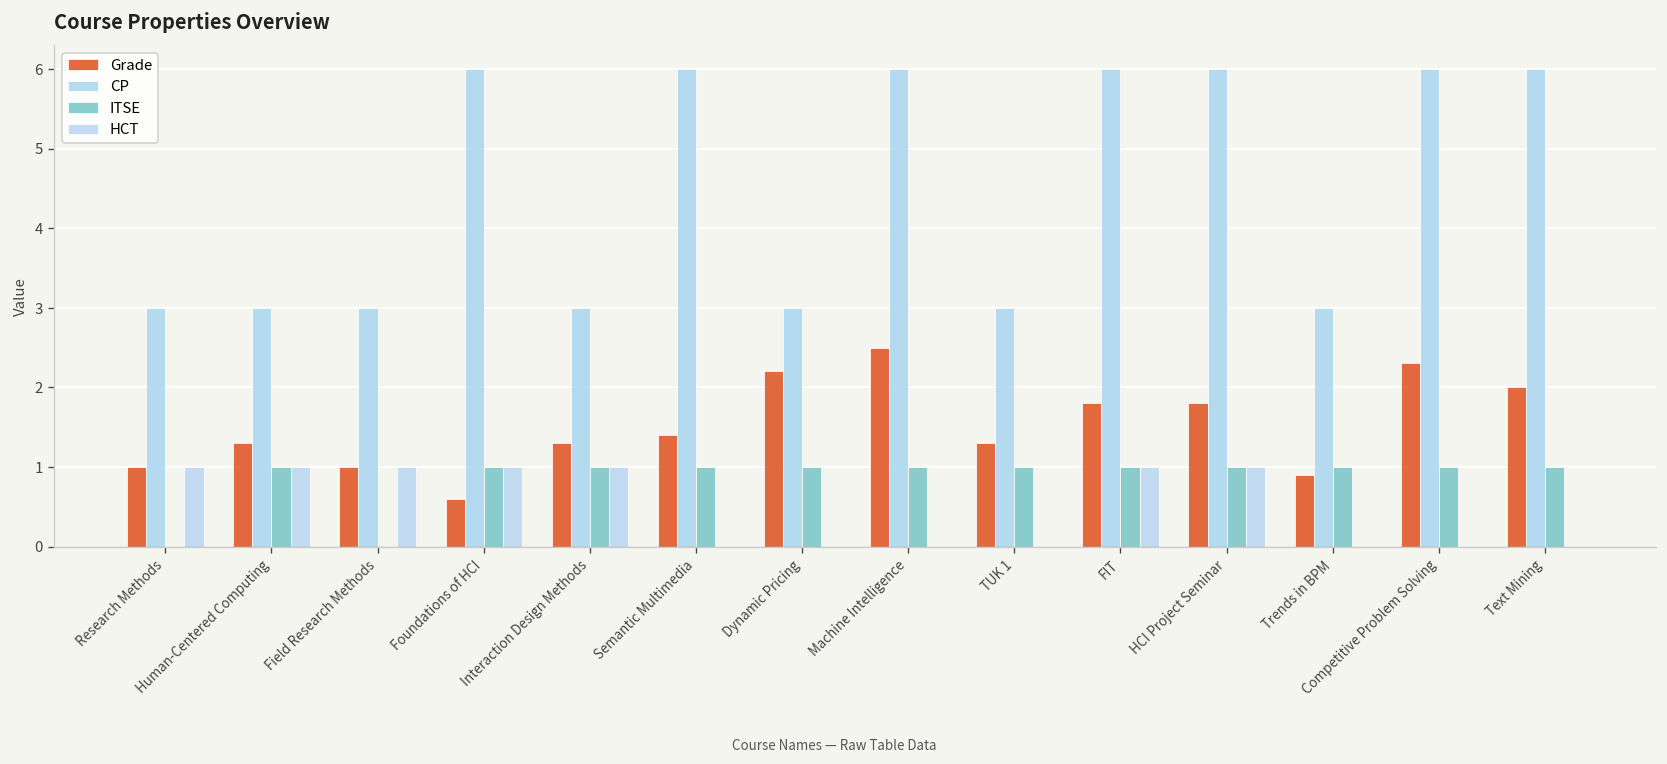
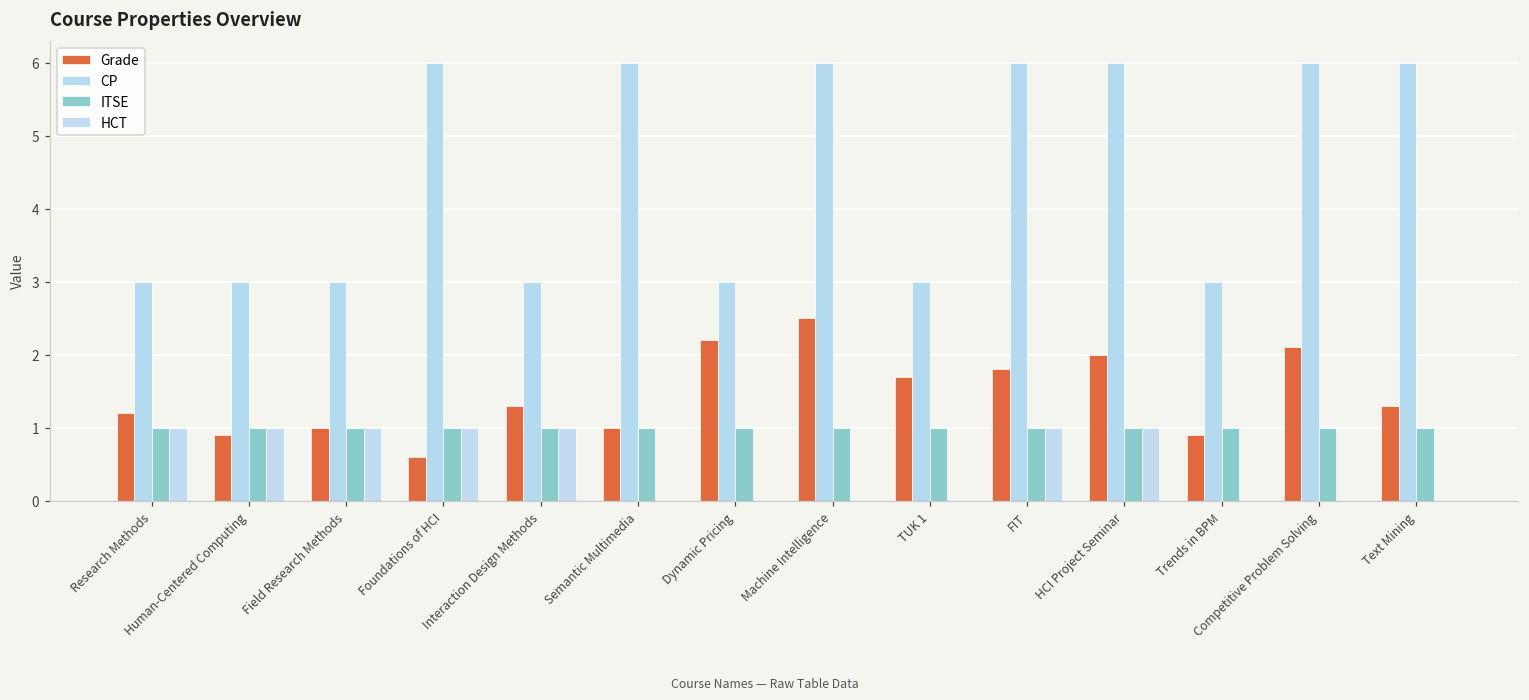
  {
    "Grade": {
-     "Research Methods": 1.0,
-     "Human-Centered Computing": 1.3,
+     "Research Methods": 1.2,
+     "Human-Centered Computing": 0.9,
      "Field Research Methods": 1.0,
      "Foundations of HCI": 0.6,
      "Interaction Design Methods": 1.3,
-     "Semantic Multimedia": 1.4,
+     "Semantic Multimedia": 1.0,
      "Dynamic Pricing": 2.2,
      "Machine Intelligence": 2.5,
-     "TUK 1": 1.3,
+     "TUK 1": 1.7,
      "FIT": 1.8,
-     "HCI Project Seminar": 1.8,
+     "HCI Project Seminar": 2.0,
      "Trends in BPM": 0.9,
-     "Competitive Problem Solving": 2.3,
-     "Text Mining": 2.0
+     "Competitive Problem Solving": 2.1,
+     "Text Mining": 1.3
    },
    "ITSE": {
-     "Research Methods": 0,
+     "Research Methods": 1,
      "Human-Centered Computing": 1,
-     "Field Research Methods": 0,
+     "Field Research Methods": 1,
      "Foundations of HCI": 1,
      "Interaction Design Methods": 1,
      "Semantic Multimedia": 1,
      "Dynamic Pricing": 1,
      "Machine Intelligence": 1,
      "TUK 1": 1,
      "FIT": 1,
      "HCI Project Seminar": 1,
      "Trends in BPM": 1,
      "Competitive Problem Solving": 1,
      "Text Mining": 1
    }
  }
